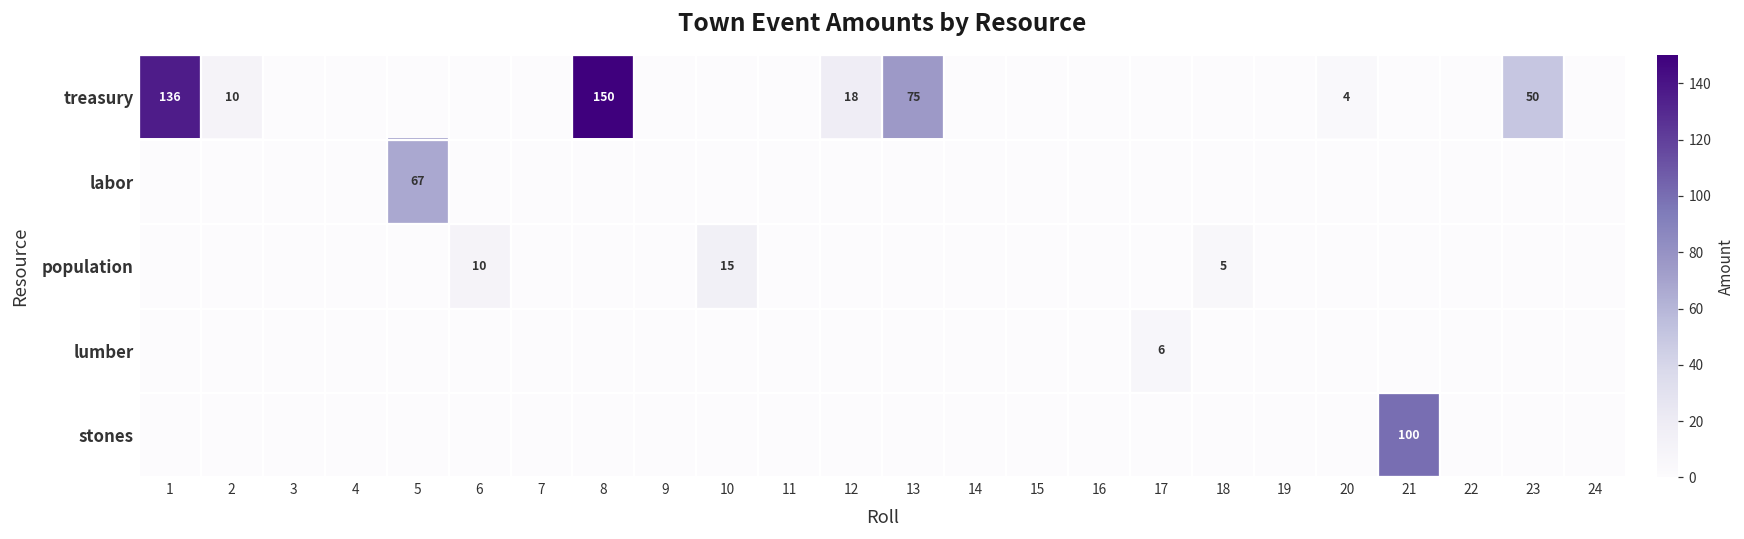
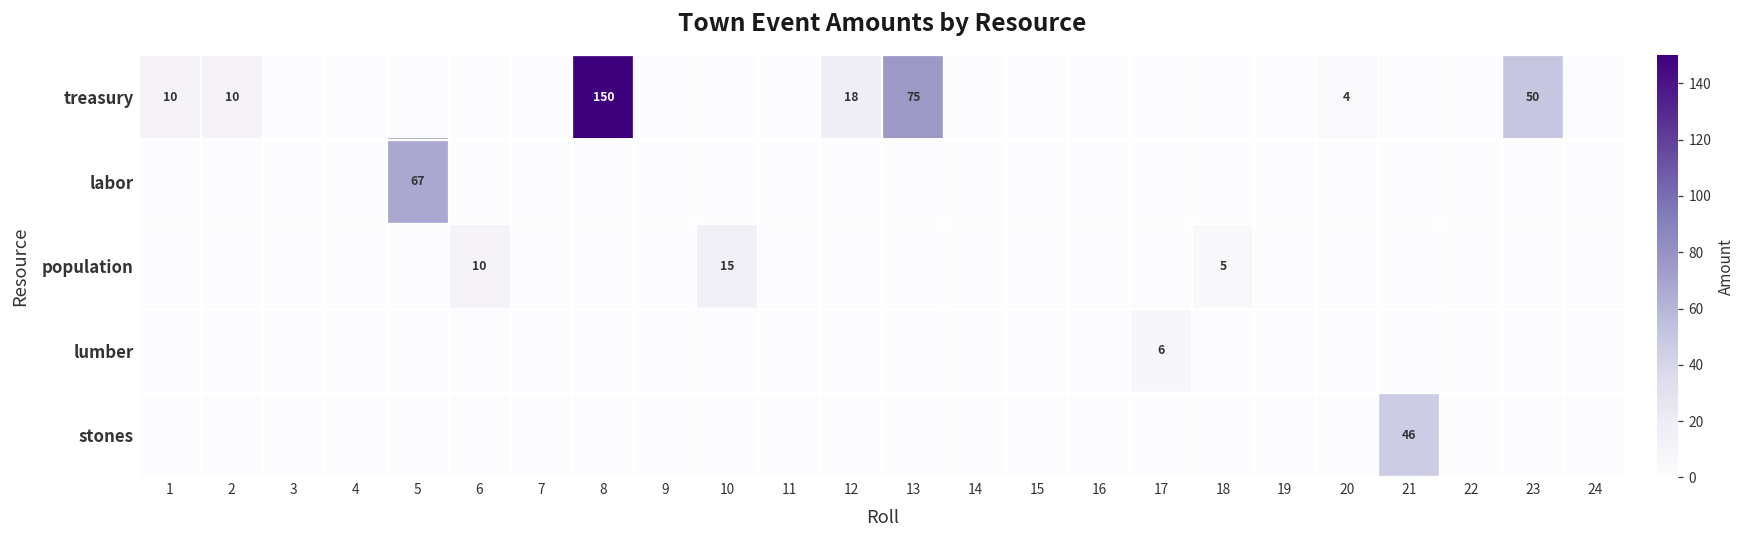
  {
    "treasury": {
-     "1": 136,
+     "1": 10,
      "2": 10,
      "8": 150,
      "12": 18,
      "13": 75,
      "20": 4,
      "23": 50
    },
    "labor": {
      "5": 67
    },
    "population": {
      "6": 10,
      "10": 15,
      "18": 5
    },
    "lumber": {
      "17": 6
    },
    "stones": {
-     "21": 100
+     "21": 46
    }
  }
